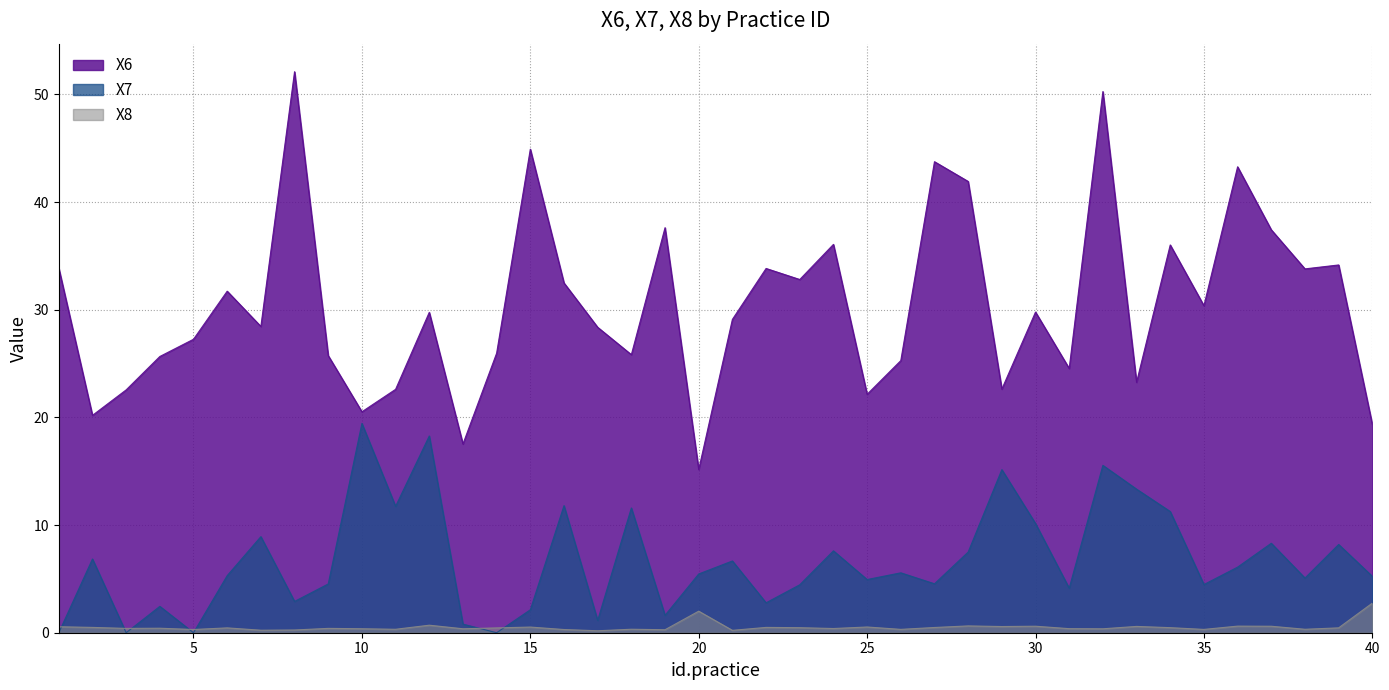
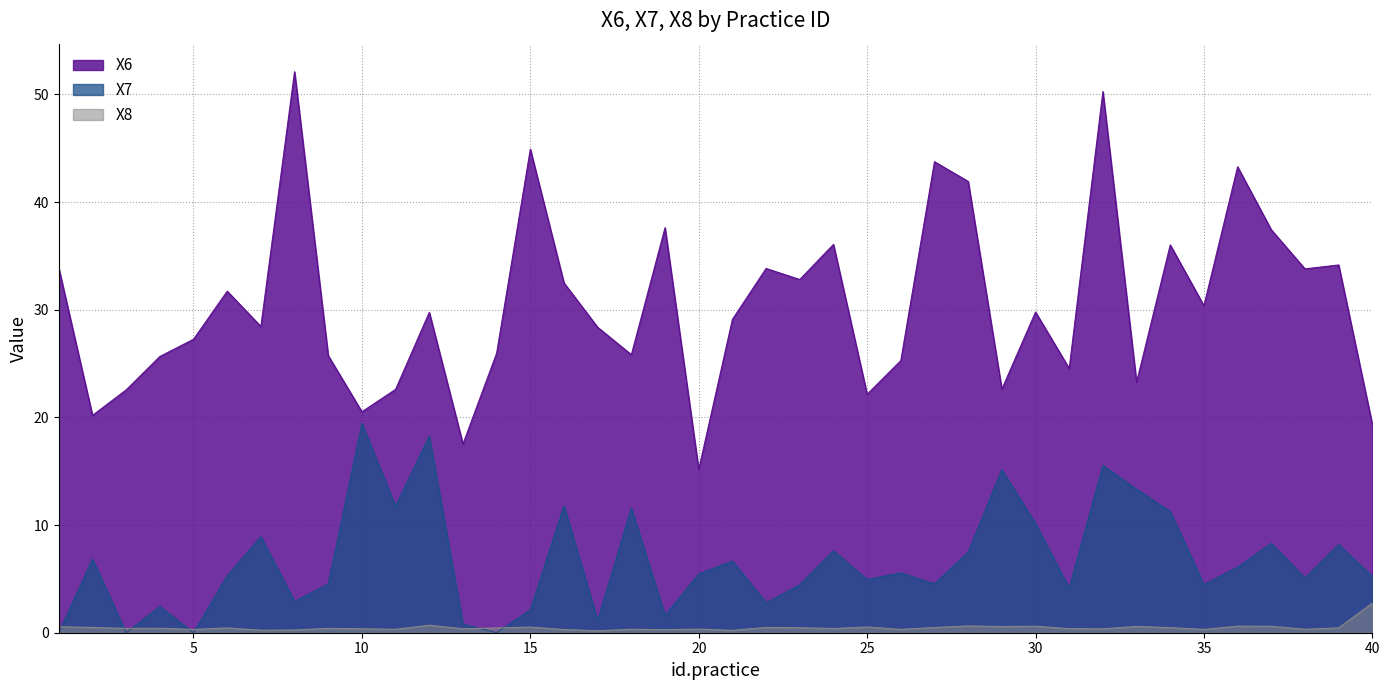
  {
    "X6": {
      "5": 27.3,
      "10": 20.5,
      "15": 44.9,
      "20": 15.2,
      "25": 22.1,
      "30": 29.8,
      "35": 30.4,
      "40": 19.4
    },
    "X7": {
      "5": 0.0,
      "10": 19.4,
      "15": 2.1,
      "20": 5.5,
      "25": 4.9,
      "30": 10.1,
      "35": 4.5,
      "40": 5.2
    },
    "X8": {
      "5": 0.3,
      "10": 0.4,
      "15": 0.5,
-     "20": 2.0,
+     "20": 0.3,
      "25": 0.5,
      "30": 0.6,
      "35": 0.3,
      "40": 2.7
    }
  }
